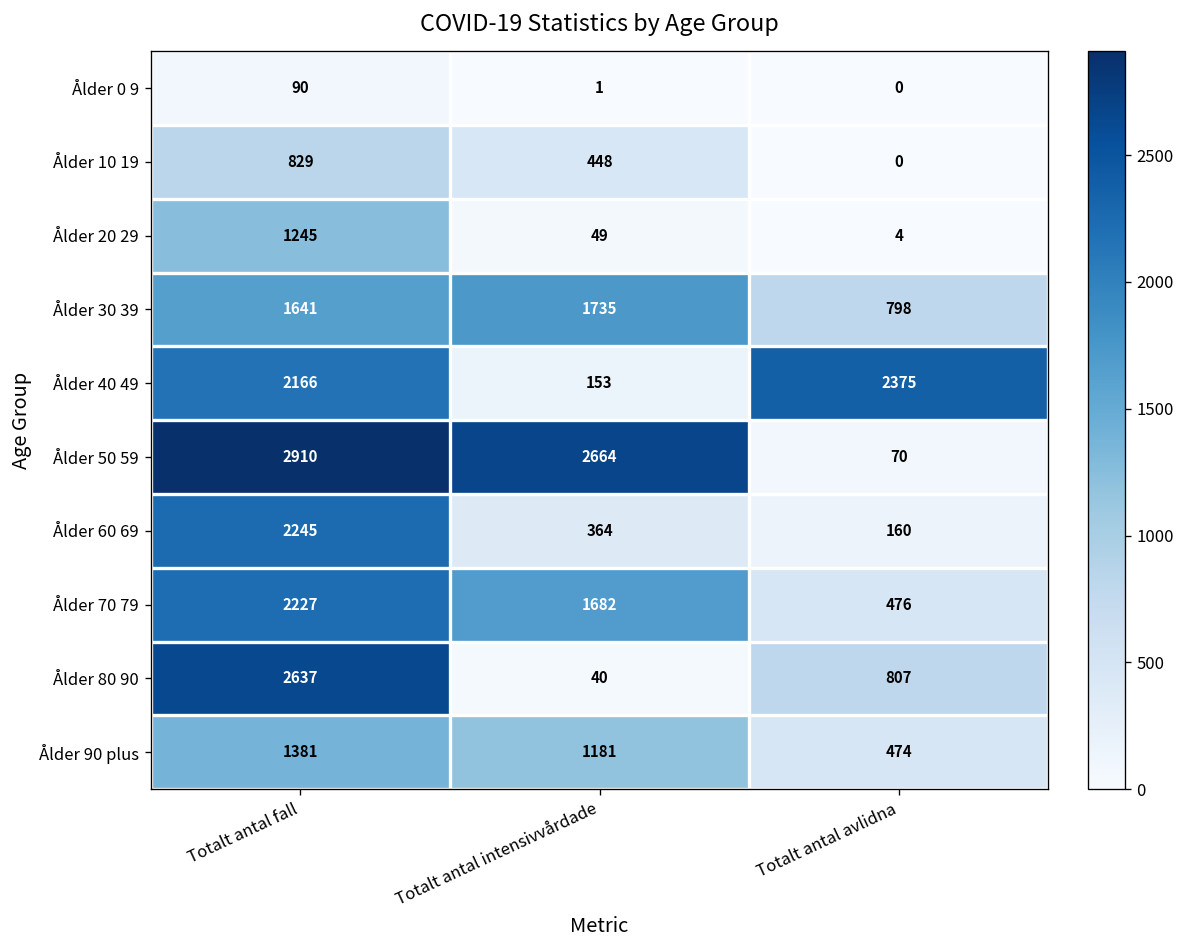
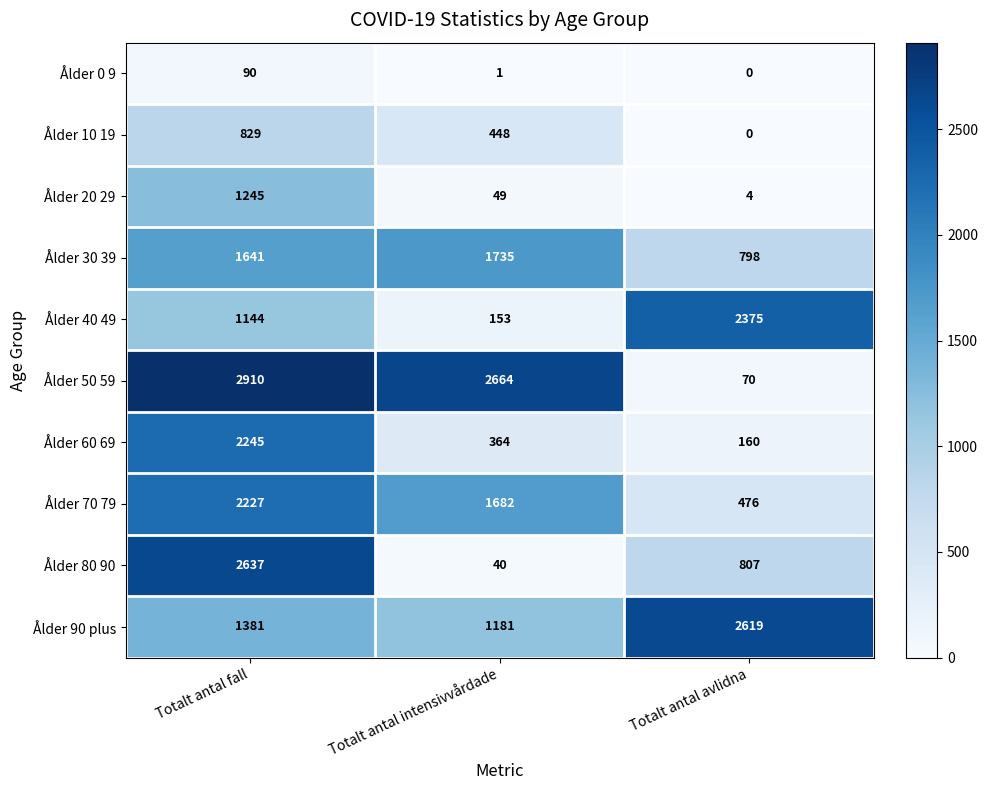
  {
    "Ålder 0 9": {
      "Totalt antal fall": 90,
      "Totalt antal intensivvårdade": 1,
      "Totalt antal avlidna": 0
    },
    "Ålder 10 19": {
      "Totalt antal fall": 829,
      "Totalt antal intensivvårdade": 448,
      "Totalt antal avlidna": 0
    },
    "Ålder 20 29": {
      "Totalt antal fall": 1245,
      "Totalt antal intensivvårdade": 49,
      "Totalt antal avlidna": 4
    },
    "Ålder 30 39": {
      "Totalt antal fall": 1641,
      "Totalt antal intensivvårdade": 1735,
      "Totalt antal avlidna": 798
    },
    "Ålder 40 49": {
-     "Totalt antal fall": 2166,
+     "Totalt antal fall": 1144,
      "Totalt antal intensivvårdade": 153,
      "Totalt antal avlidna": 2375
    },
    "Ålder 50 59": {
      "Totalt antal fall": 2910,
      "Totalt antal intensivvårdade": 2664,
      "Totalt antal avlidna": 70
    },
    "Ålder 60 69": {
      "Totalt antal fall": 2245,
      "Totalt antal intensivvårdade": 364,
      "Totalt antal avlidna": 160
    },
    "Ålder 70 79": {
      "Totalt antal fall": 2227,
      "Totalt antal intensivvårdade": 1682,
      "Totalt antal avlidna": 476
    },
    "Ålder 80 90": {
      "Totalt antal fall": 2637,
      "Totalt antal intensivvårdade": 40,
      "Totalt antal avlidna": 807
    },
    "Ålder 90 plus": {
      "Totalt antal fall": 1381,
      "Totalt antal intensivvårdade": 1181,
-     "Totalt antal avlidna": 474
+     "Totalt antal avlidna": 2619
    }
  }
